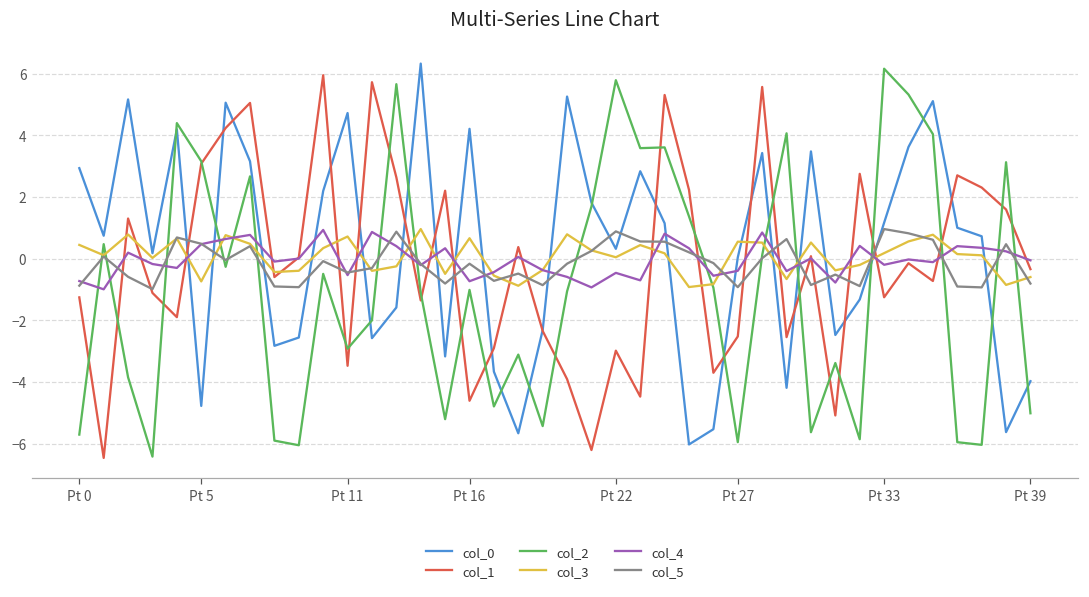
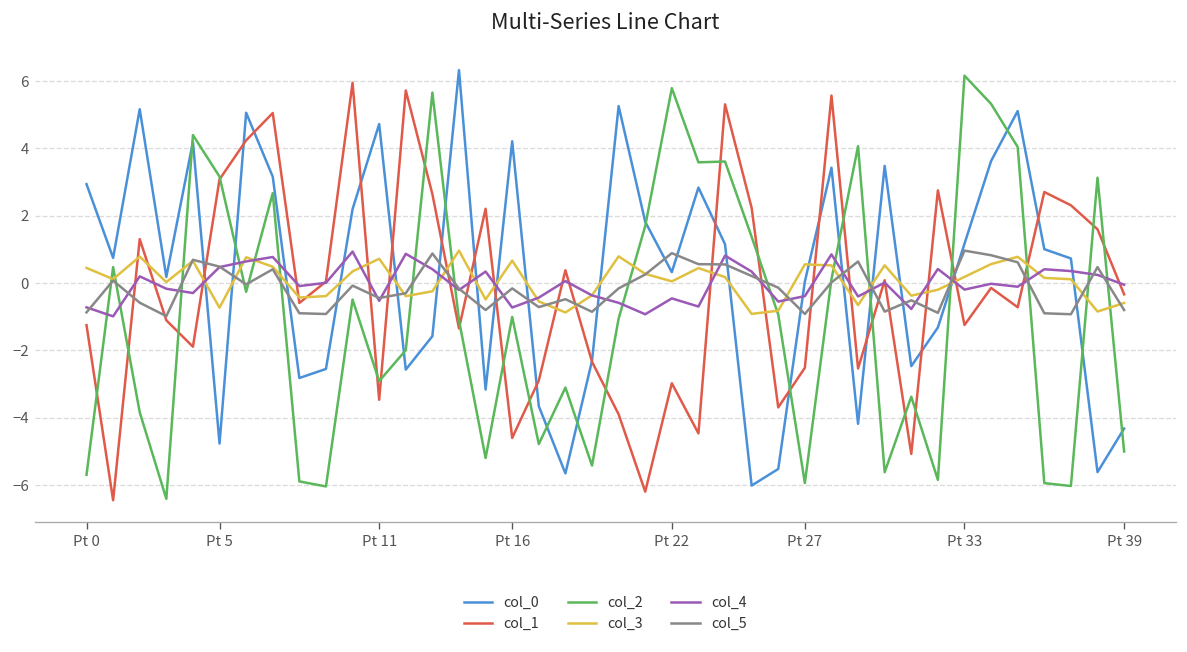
  {
    "col_0": {
      "Pt 0": 2.9,
      "Pt 5": -4.8,
      "Pt 11": 4.7,
      "Pt 16": 4.2,
      "Pt 22": 0.3,
      "Pt 27": 0.0,
      "Pt 33": 1.2,
-     "Pt 39": -4.0
+     "Pt 39": -4.3
    },
    "col_1": {
      "Pt 0": -1.3,
      "Pt 11": -3.5,
      "Pt 16": -4.6,
      "Pt 22": -3.0,
      "Pt 27": -2.5,
      "Pt 33": -1.2,
      "Pt 39": -0.3
    },
    "col_2": {
      "Pt 0": -5.7,
      "Pt 11": -2.9,
      "Pt 16": -1.0,
      "Pt 22": 5.8,
      "Pt 27": -5.9,
      "Pt 33": 6.2,
      "Pt 39": -5.0
    },
    "col_3": {
      "Pt 0": 0.4,
      "Pt 5": -0.7,
      "Pt 11": 0.7,
      "Pt 16": 0.7,
      "Pt 22": 0.0,
      "Pt 27": 0.6,
      "Pt 33": 0.2,
      "Pt 39": -0.6
    },
    "col_4": {
      "Pt 0": -0.7,
      "Pt 16": -0.7,
      "Pt 22": -0.5,
      "Pt 27": -0.4,
      "Pt 33": -0.2,
      "Pt 39": -0.1
    },
    "col_5": {
      "Pt 0": -0.9,
      "Pt 16": -0.2,
      "Pt 22": 0.9,
      "Pt 27": -0.9,
      "Pt 33": 1.0,
      "Pt 39": -0.8
    }
  }
